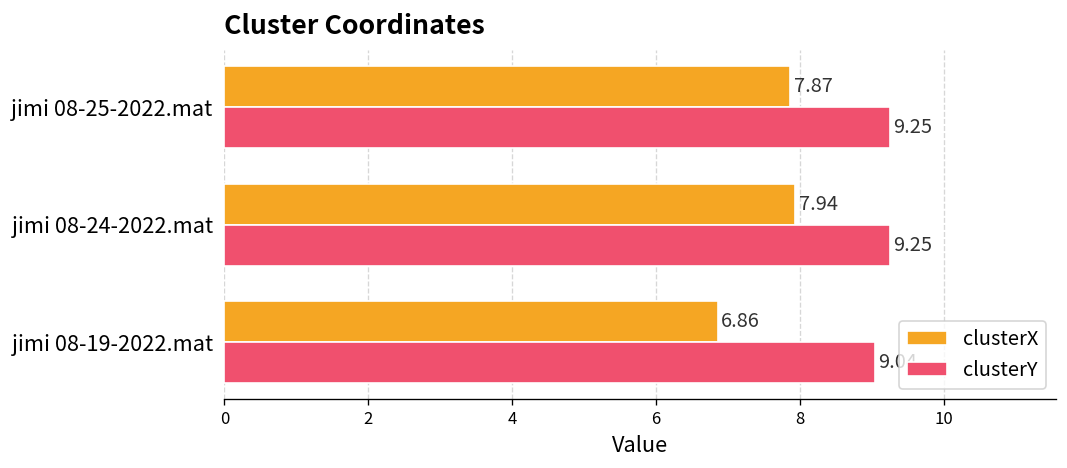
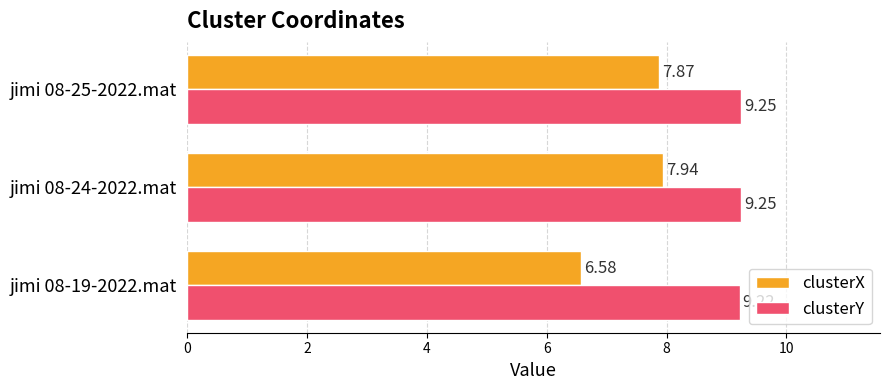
  {
    "clusterX": {
      "jimi 08-25-2022.mat": 7.87,
      "jimi 08-24-2022.mat": 7.94,
-     "jimi 08-19-2022.mat": 6.86
+     "jimi 08-19-2022.mat": 6.58
    },
    "clusterY": {
-     "jimi 08-19-2022.mat": 9.0
+     "jimi 08-19-2022.mat": 9.2
    }
  }
